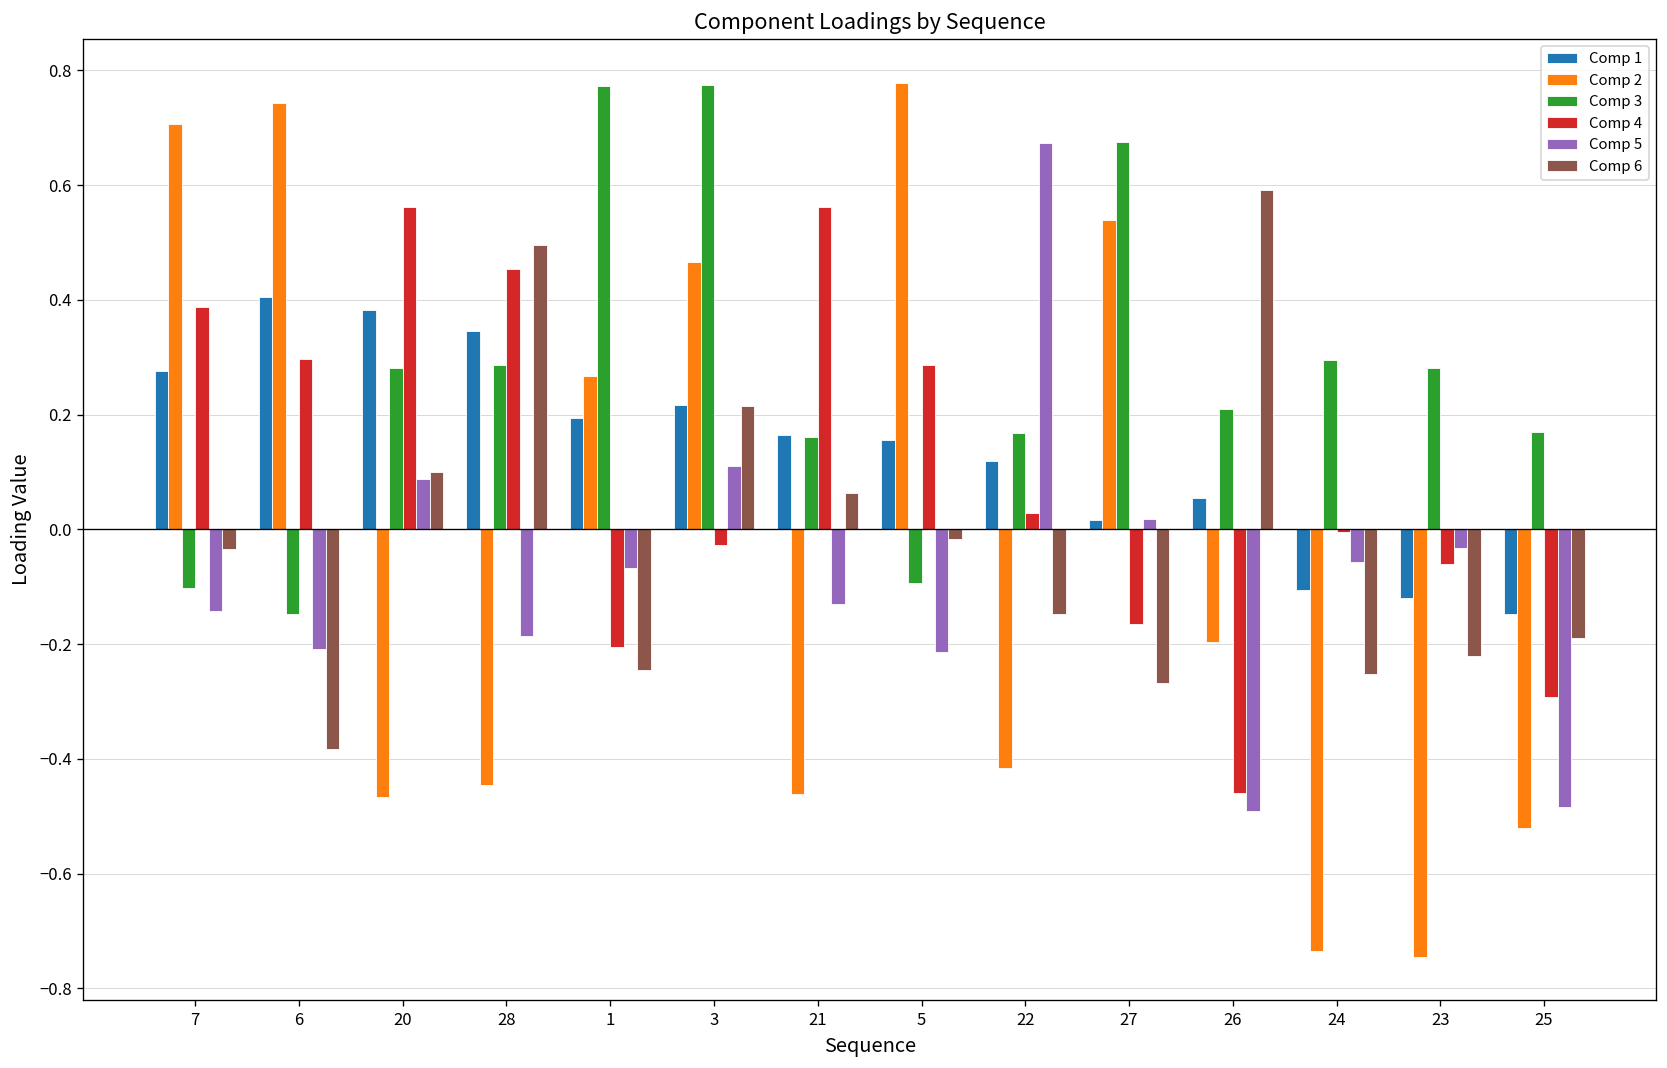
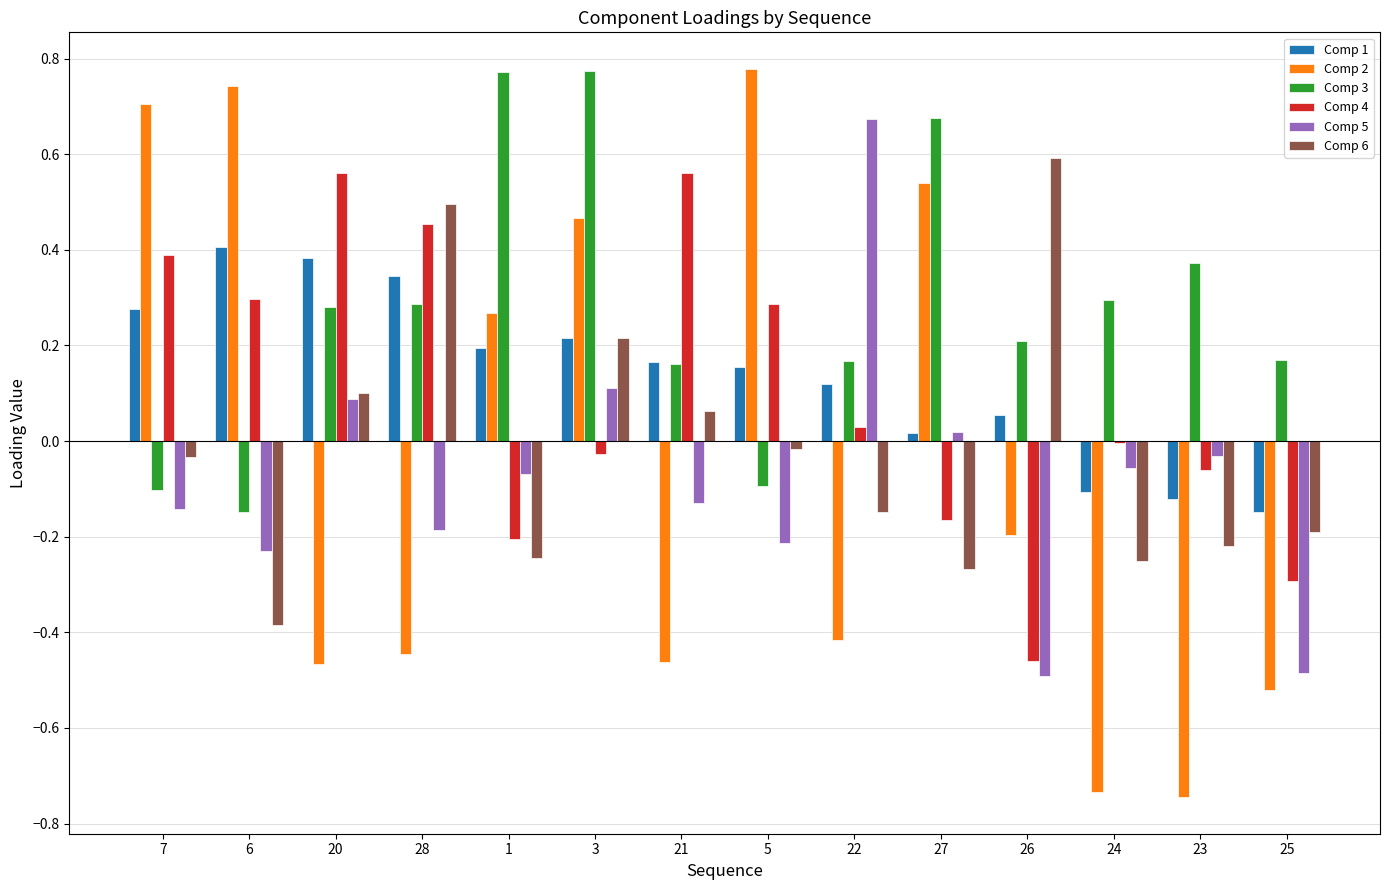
  {
    "Comp 1": {
      "7": 0.28,
      "6": 0.41,
      "20": 0.38,
      "28": 0.35,
      "1": 0.19,
      "3": 0.22,
      "21": 0.16,
      "5": 0.15,
      "22": 0.12,
      "27": 0.02,
      "26": 0.05,
      "24": -0.11,
      "23": -0.12,
      "25": -0.15
    },
    "Comp 2": {
      "7": 0.71,
      "6": 0.74,
      "20": -0.47,
      "28": -0.45,
      "1": 0.27,
      "3": 0.47,
      "21": -0.46,
      "5": 0.78,
      "22": -0.42,
      "27": 0.54,
      "26": -0.20,
      "24": -0.73,
      "23": -0.75,
      "25": -0.52
    },
    "Comp 3": {
      "7": -0.10,
      "6": -0.15,
      "20": 0.28,
      "28": 0.29,
      "1": 0.77,
      "3": 0.77,
      "21": 0.16,
      "5": -0.09,
      "22": 0.17,
      "27": 0.67,
      "26": 0.21,
      "24": 0.30,
-     "23": 0.28,
+     "23": 0.37,
      "25": 0.17
    },
    "Comp 4": {
      "7": 0.39,
      "6": 0.30,
      "20": 0.56,
      "28": 0.45,
      "1": -0.20,
      "3": -0.03,
      "21": 0.56,
      "5": 0.29,
      "22": 0.03,
      "27": -0.16,
      "26": -0.46,
      "23": -0.06,
      "25": -0.29
    },
    "Comp 5": {
      "7": -0.14,
-     "6": -0.21,
+     "6": -0.23,
      "20": 0.09,
      "28": -0.19,
      "1": -0.07,
      "3": 0.11,
      "21": -0.13,
      "5": -0.21,
      "22": 0.67,
      "27": 0.02,
      "26": -0.49,
      "24": -0.06,
      "23": -0.03,
      "25": -0.48
    },
    "Comp 6": {
      "7": -0.03,
      "6": -0.38,
      "20": 0.10,
      "28": 0.50,
      "1": -0.25,
      "3": 0.22,
      "21": 0.06,
      "5": -0.02,
      "22": -0.15,
      "27": -0.27,
      "26": 0.59,
      "24": -0.25,
      "23": -0.22,
      "25": -0.19
    }
  }
